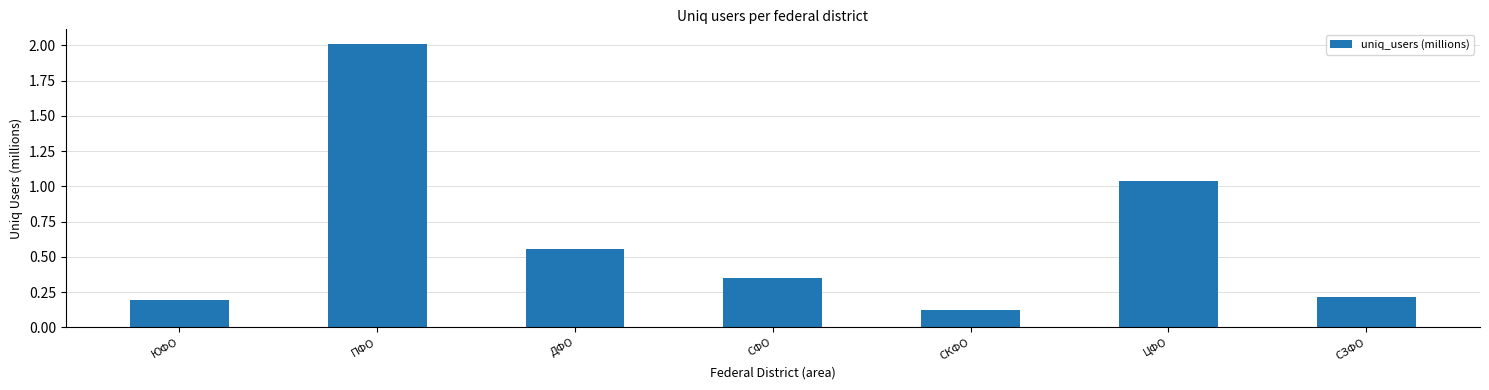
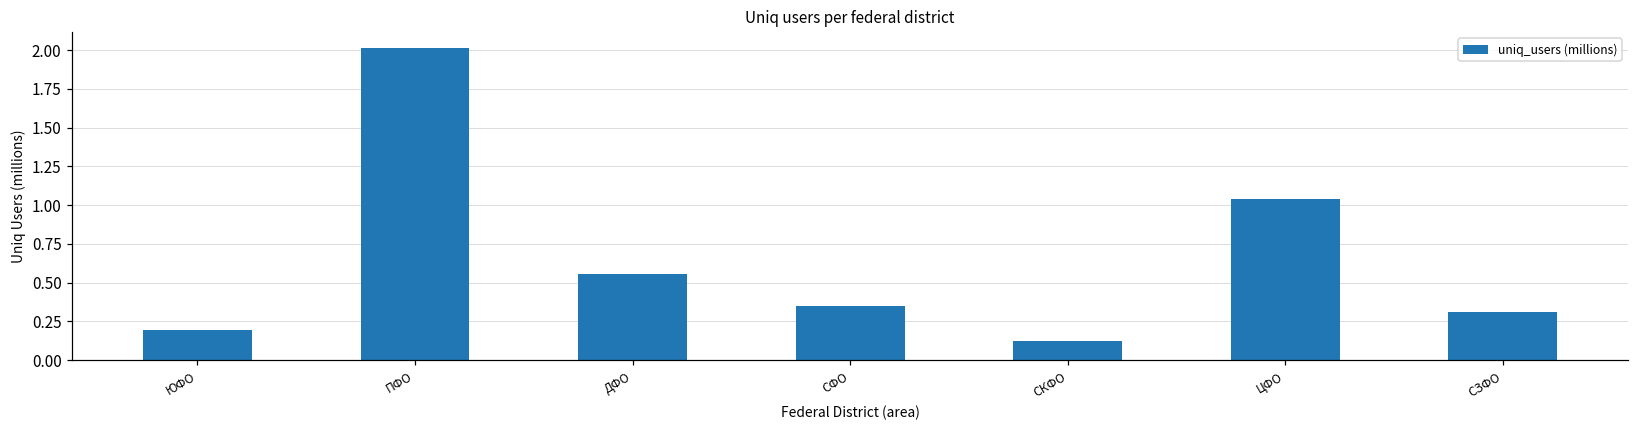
  {
    "ЮФО": 0.19,
    "ПФО": 2.01,
    "ДФО": 0.55,
    "СФО": 0.35,
    "СКФО": 0.12,
    "ЦФО": 1.04,
-   "СЗФО": 0.21
+   "СЗФО": 0.31
  }
